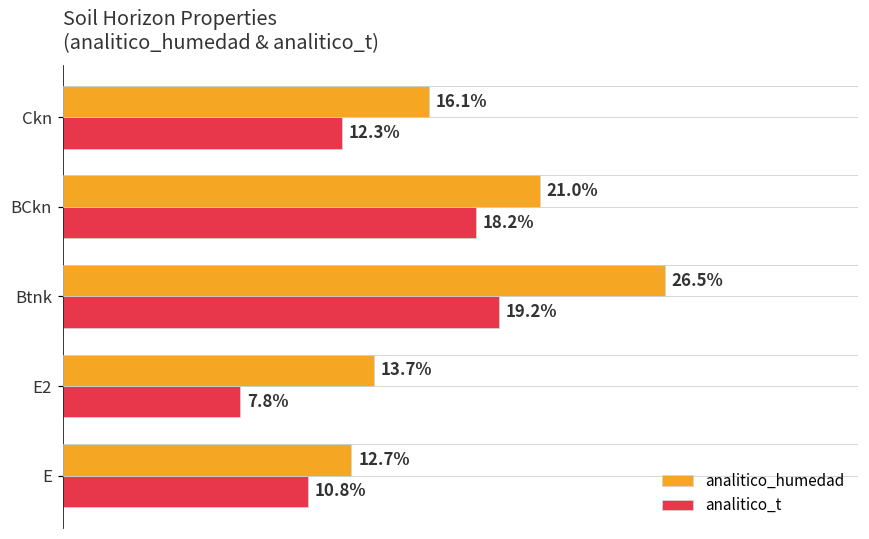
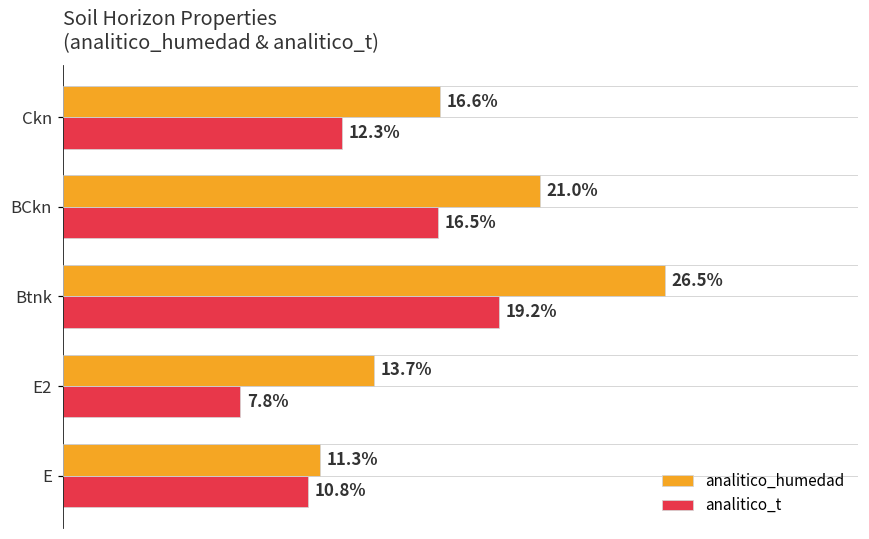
  {
    "analitico_humedad": {
-     "Ckn": "16.1%",
+     "Ckn": "16.6%",
      "BCkn": "21.0%",
      "Btnk": "26.5%",
      "E2": "13.7%",
-     "E": "12.7%"
+     "E": "11.3%"
    },
    "analitico_t": {
      "Ckn": "12.3%",
-     "BCkn": "18.2%",
+     "BCkn": "16.5%",
      "Btnk": "19.2%",
      "E2": "7.8%",
      "E": "10.8%"
    }
  }
